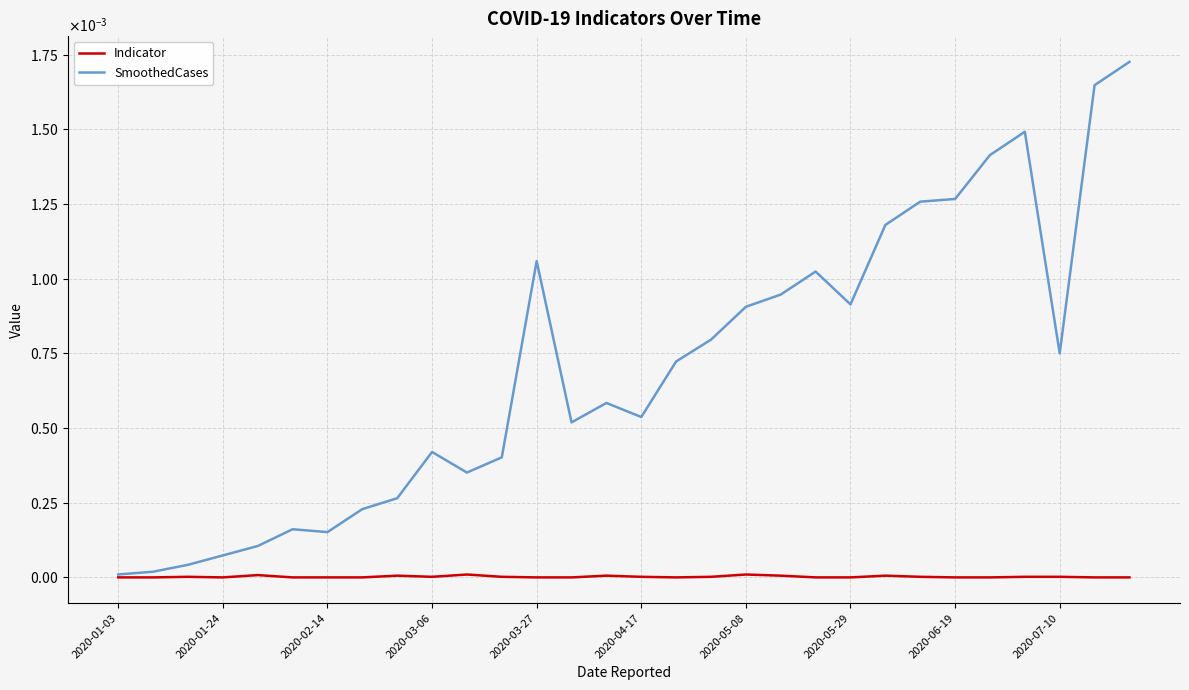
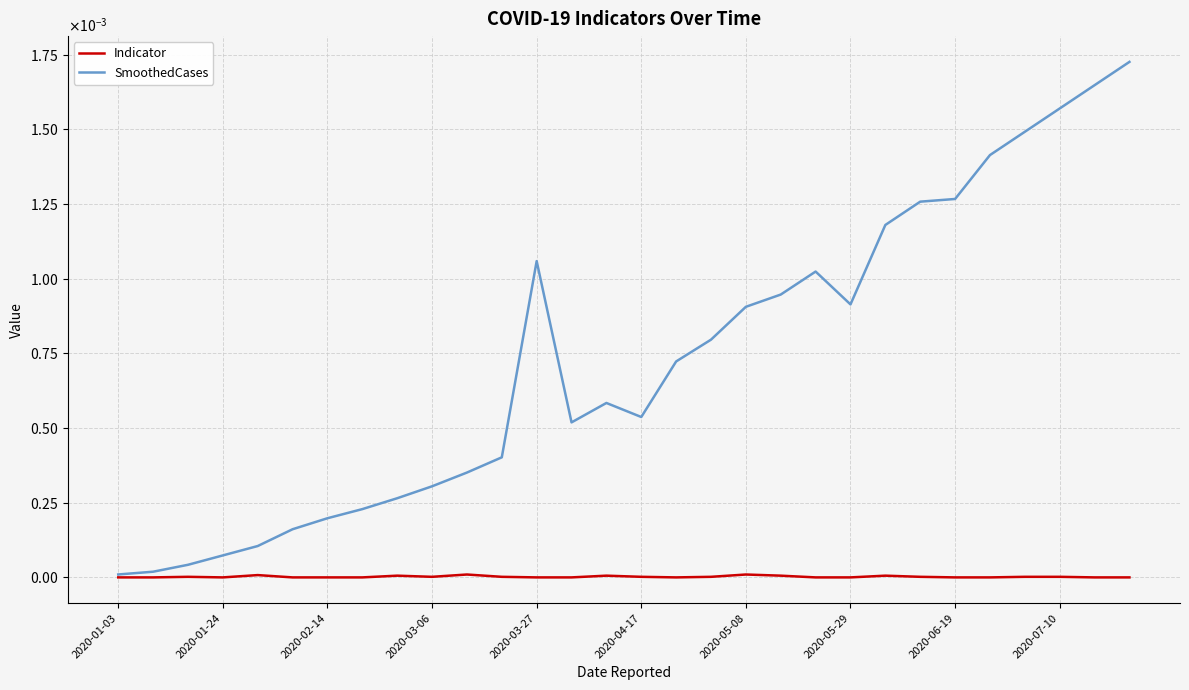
  {
    "Indicator": {
      "2020-01-03": 0.00000,
      "2020-01-24": 0.00000,
      "2020-02-14": 0.00000,
      "2020-03-06": 0.00000,
      "2020-03-27": 0.00000,
      "2020-04-17": 0.00000,
      "2020-05-08": 0.00001,
      "2020-05-29": 0.00000,
      "2020-06-19": 0.00000,
      "2020-07-10": 0.00000
    },
    "SmoothedCases": {
      "2020-01-03": 0.00001,
      "2020-01-24": 0.00007,
-     "2020-02-14": 0.00015,
-     "2020-03-06": 0.00042,
+     "2020-02-14": 0.00020,
+     "2020-03-06": 0.00031,
      "2020-03-27": 0.00106,
      "2020-04-17": 0.00054,
      "2020-05-08": 0.00091,
      "2020-05-29": 0.00091,
      "2020-06-19": 0.00127,
-     "2020-07-10": 0.00075
+     "2020-07-10": 0.00157
    }
  }
